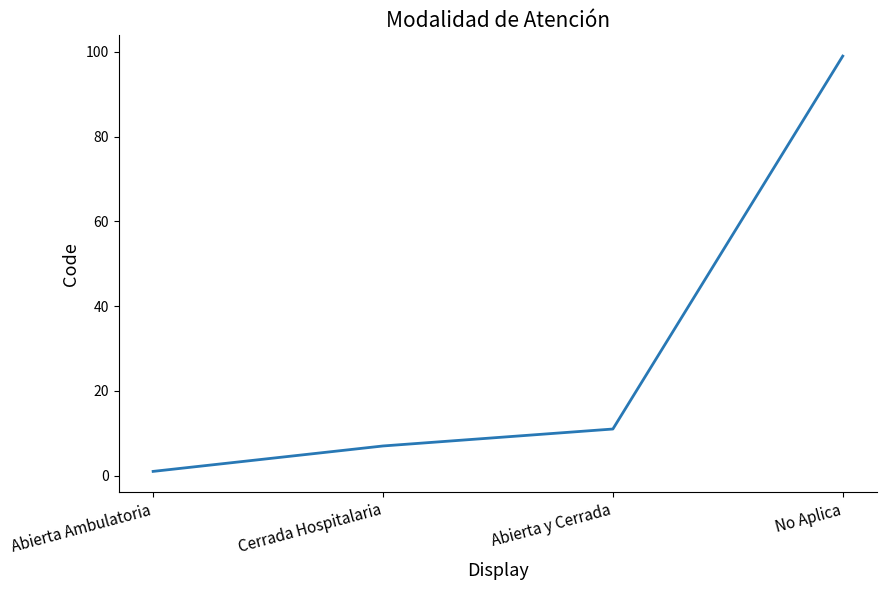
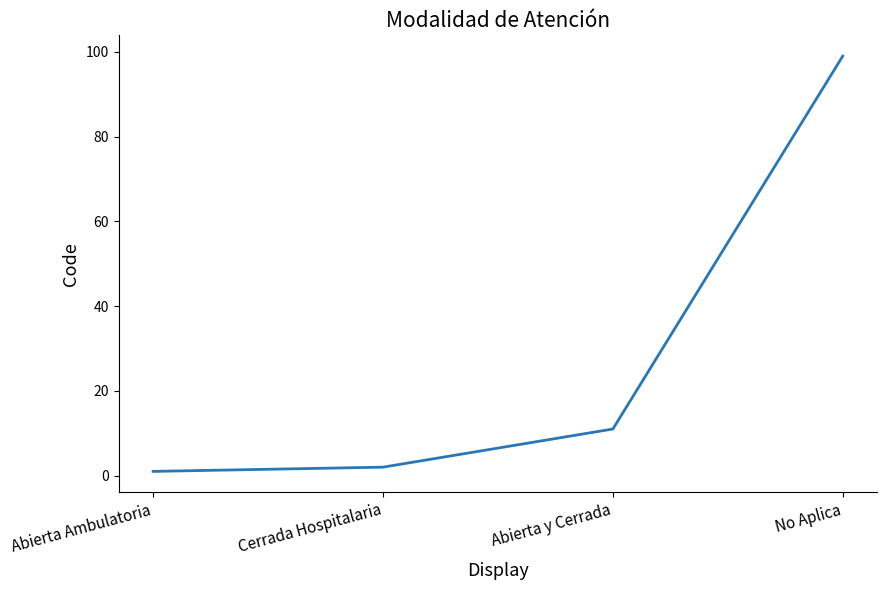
  {
    "Abierta Ambulatoria": 1,
-   "Cerrada Hospitalaria": 7,
+   "Cerrada Hospitalaria": 2,
    "Abierta y Cerrada": 11,
    "No Aplica": 99
  }
